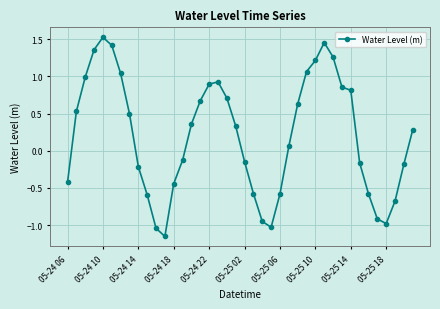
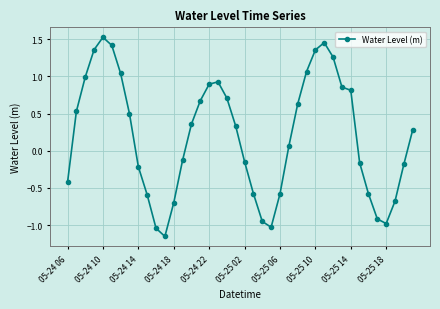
  {
    "05-24 06": -0.4,
    "05-24 10": 1.5,
    "05-24 14": -0.2,
-   "05-24 18": -0.4,
+   "05-24 18": -0.7,
    "05-24 22": 0.9,
    "05-25 02": -0.1,
    "05-25 06": -0.6,
-   "05-25 10": 1.2,
+   "05-25 10": 1.4,
    "05-25 14": 0.8,
    "05-25 18": -1.0
  }
